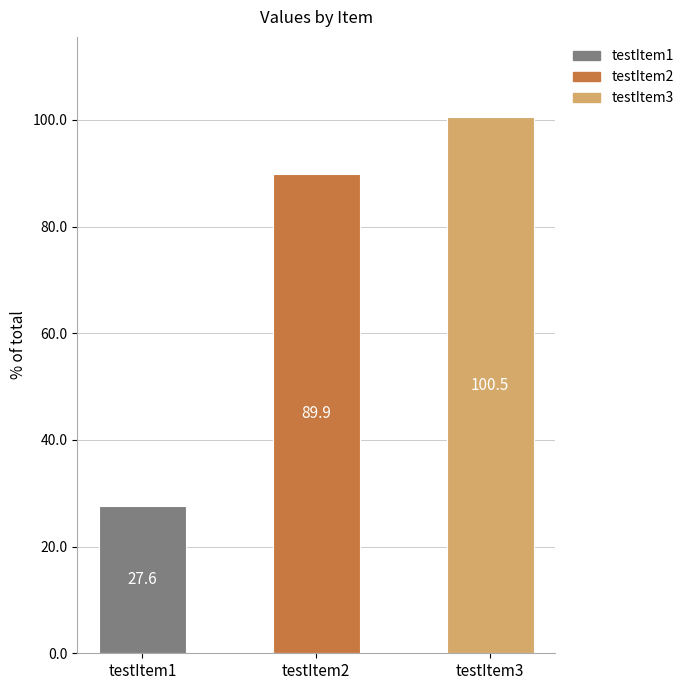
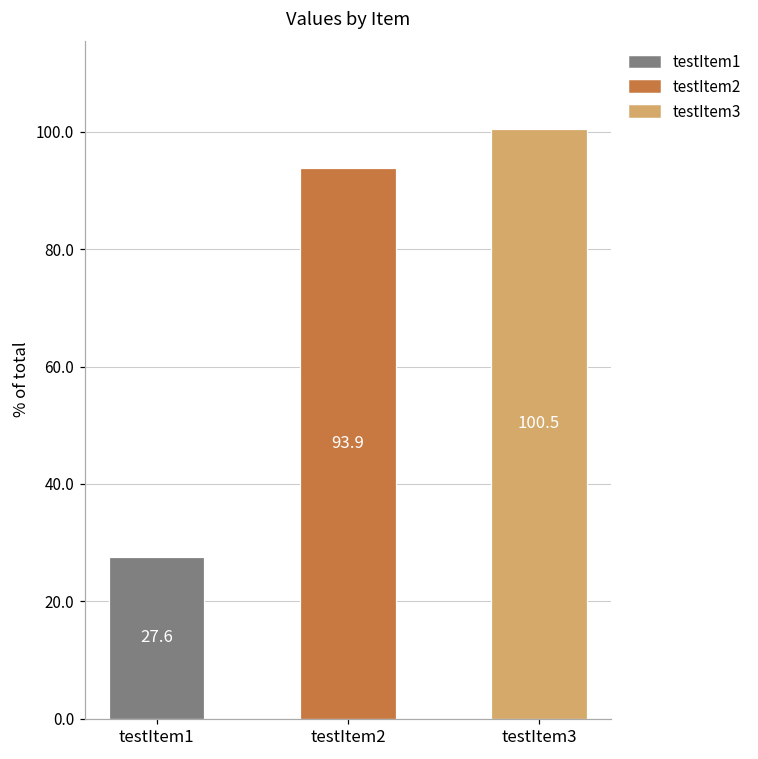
  {
    "testItem1": 27.6,
-   "testItem2": 89.9,
+   "testItem2": 93.9,
    "testItem3": 100.5
  }
